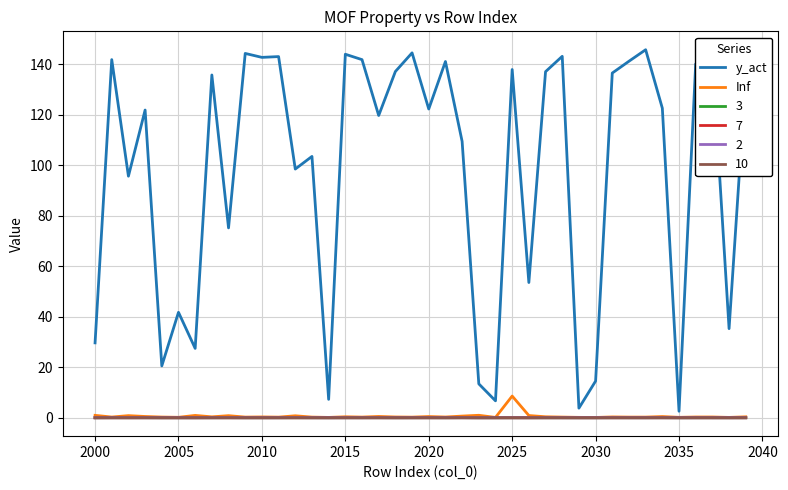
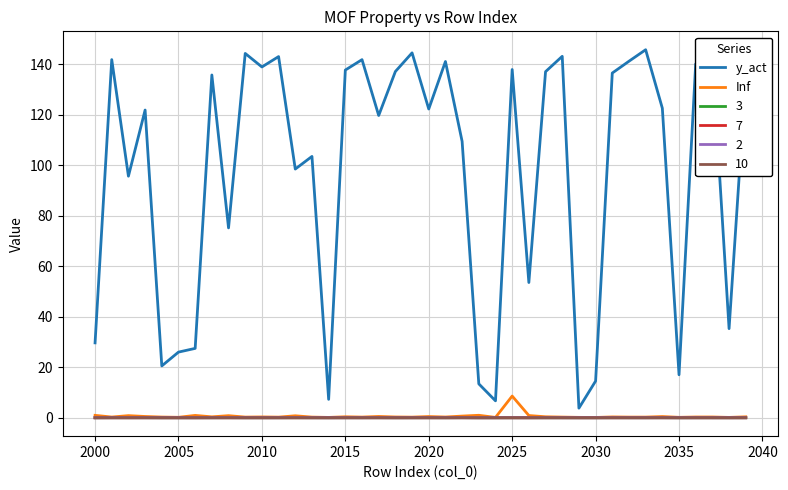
  {
    "y_act": {
      "2000": 30,
-     "2005": 42,
-     "2010": 143,
-     "2015": 144,
+     "2005": 26,
+     "2010": 139,
+     "2015": 138,
      "2020": 122,
      "2025": 138,
      "2030": 15,
-     "2035": 3
+     "2035": 17
    },
    "Inf": {
      "2025": 9
    },
    "10": {
      "2025": 0
    }
  }
